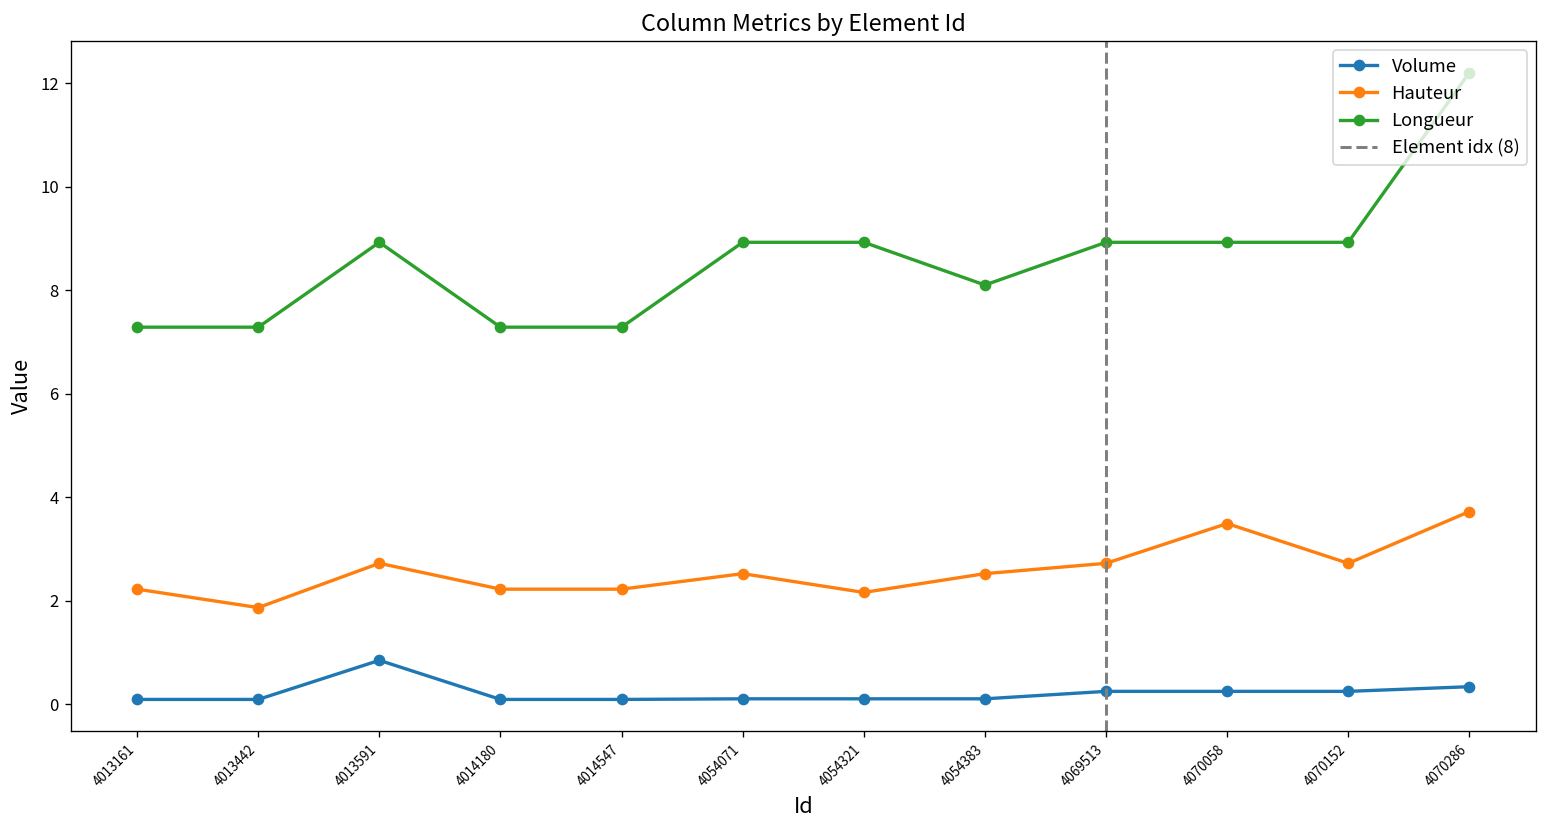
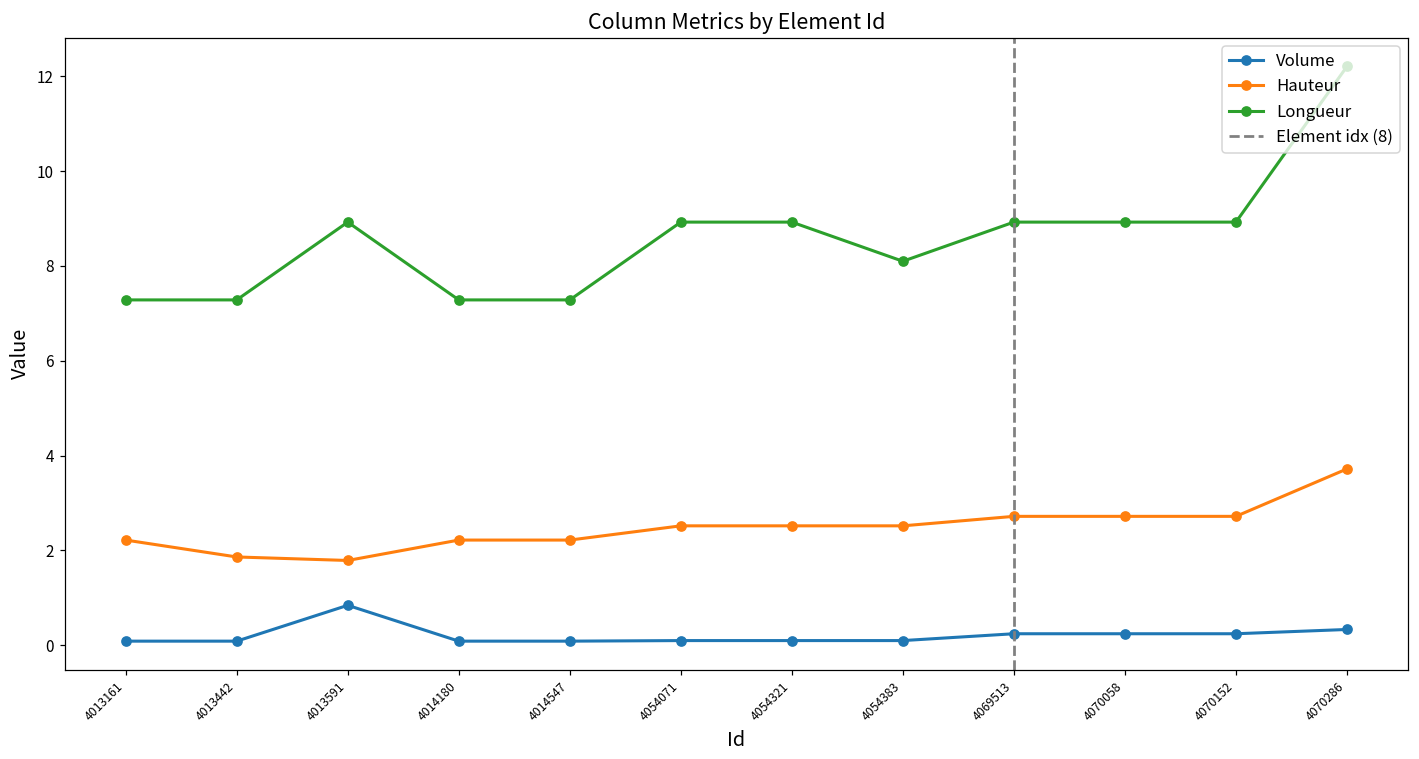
  {
    "Volume": {
      "4013161": 0.1,
      "4013442": 0.1,
      "4013591": 0.8,
      "4014180": 0.1,
      "4014547": 0.1,
      "4054071": 0.1,
      "4054321": 0.1,
      "4054383": 0.1,
      "4069513": 0.2,
      "4070058": 0.2,
      "4070152": 0.2,
      "4070286": 0.3
    },
    "Hauteur": {
      "4013161": 2.2,
      "4013442": 1.9,
-     "4013591": 2.7,
+     "4013591": 1.8,
      "4014180": 2.2,
      "4014547": 2.2,
      "4054071": 2.5,
-     "4054321": 2.2,
+     "4054321": 2.5,
      "4054383": 2.5,
      "4069513": 2.7,
-     "4070058": 3.5,
+     "4070058": 2.7,
      "4070152": 2.7,
      "4070286": 3.7
    },
    "Longueur": {
      "4013161": 7.3,
      "4013442": 7.3,
      "4013591": 8.9,
      "4014180": 7.3,
      "4014547": 7.3,
      "4054071": 8.9,
      "4054321": 8.9,
      "4054383": 8.1,
      "4069513": 8.9,
      "4070058": 8.9,
      "4070152": 8.9
    }
  }
